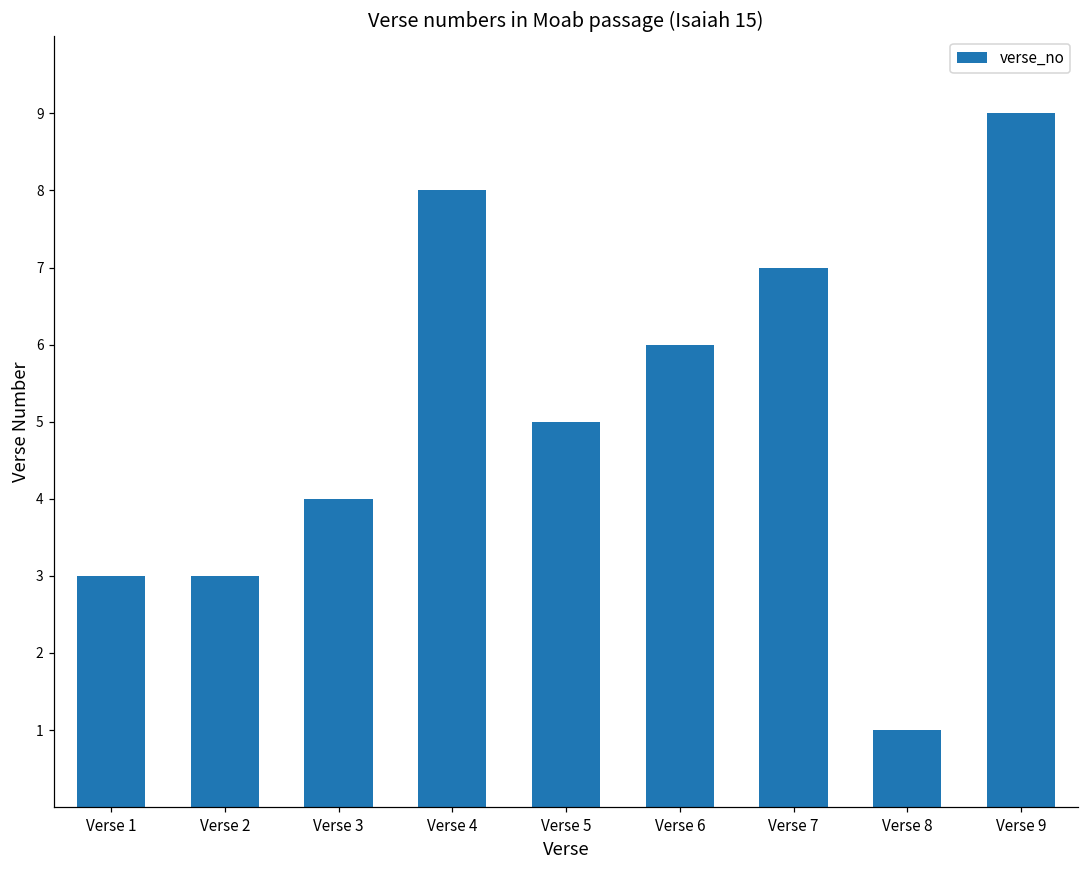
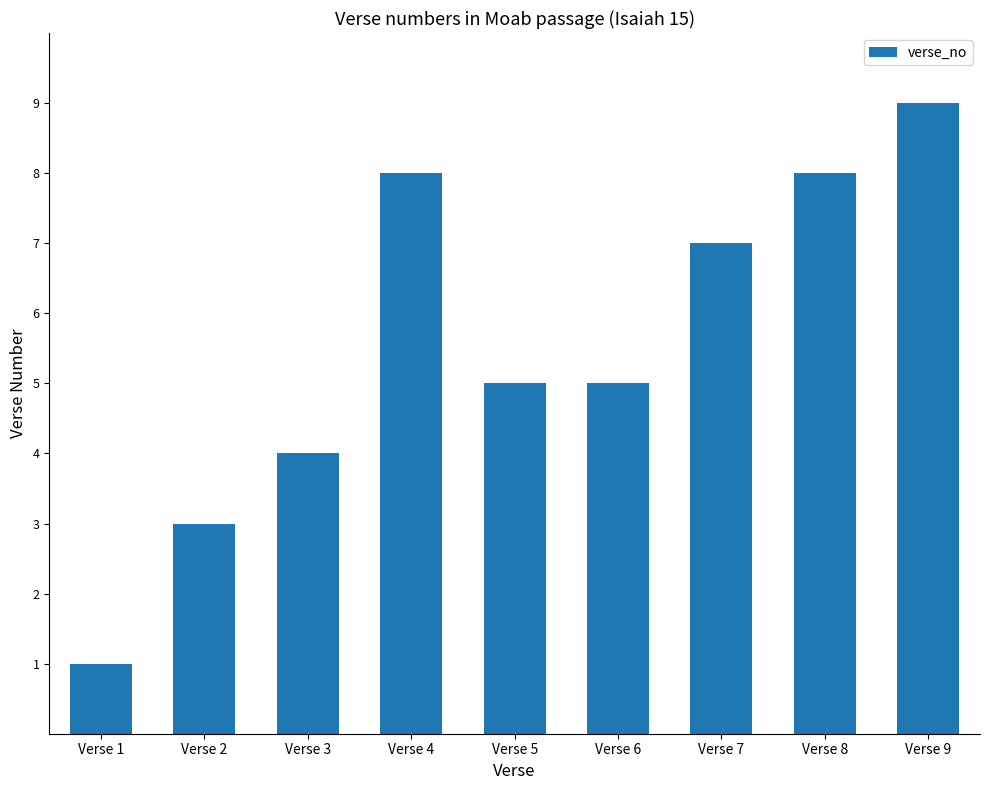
  {
-   "Verse 1": 3,
+   "Verse 1": 1,
    "Verse 2": 3,
    "Verse 3": 4,
    "Verse 4": 8,
    "Verse 5": 5,
-   "Verse 6": 6,
+   "Verse 6": 5,
    "Verse 7": 7,
-   "Verse 8": 1,
+   "Verse 8": 8,
    "Verse 9": 9
  }
